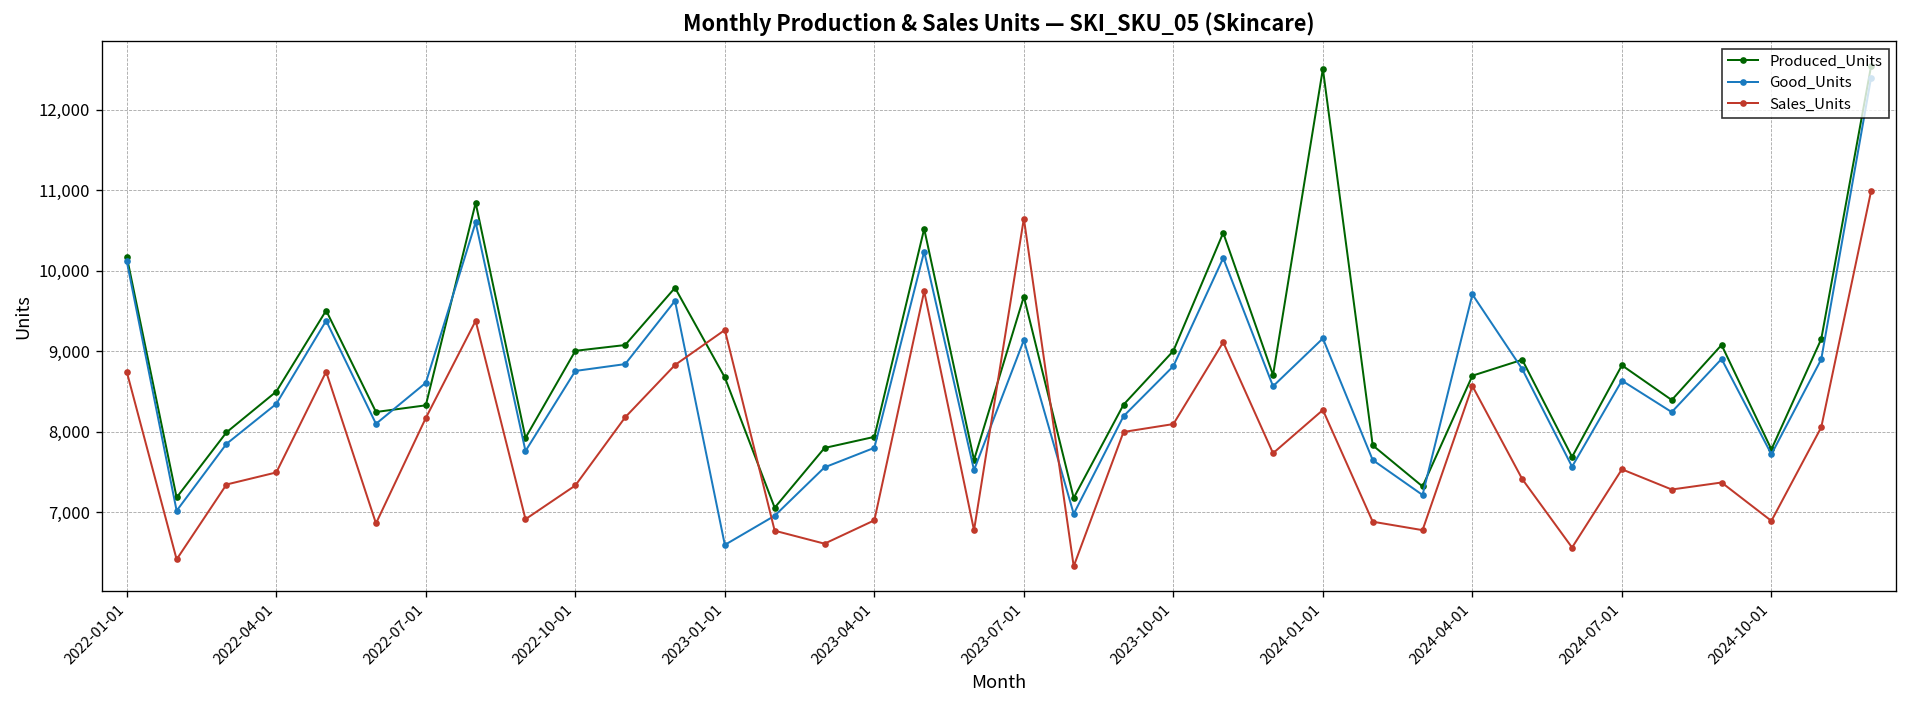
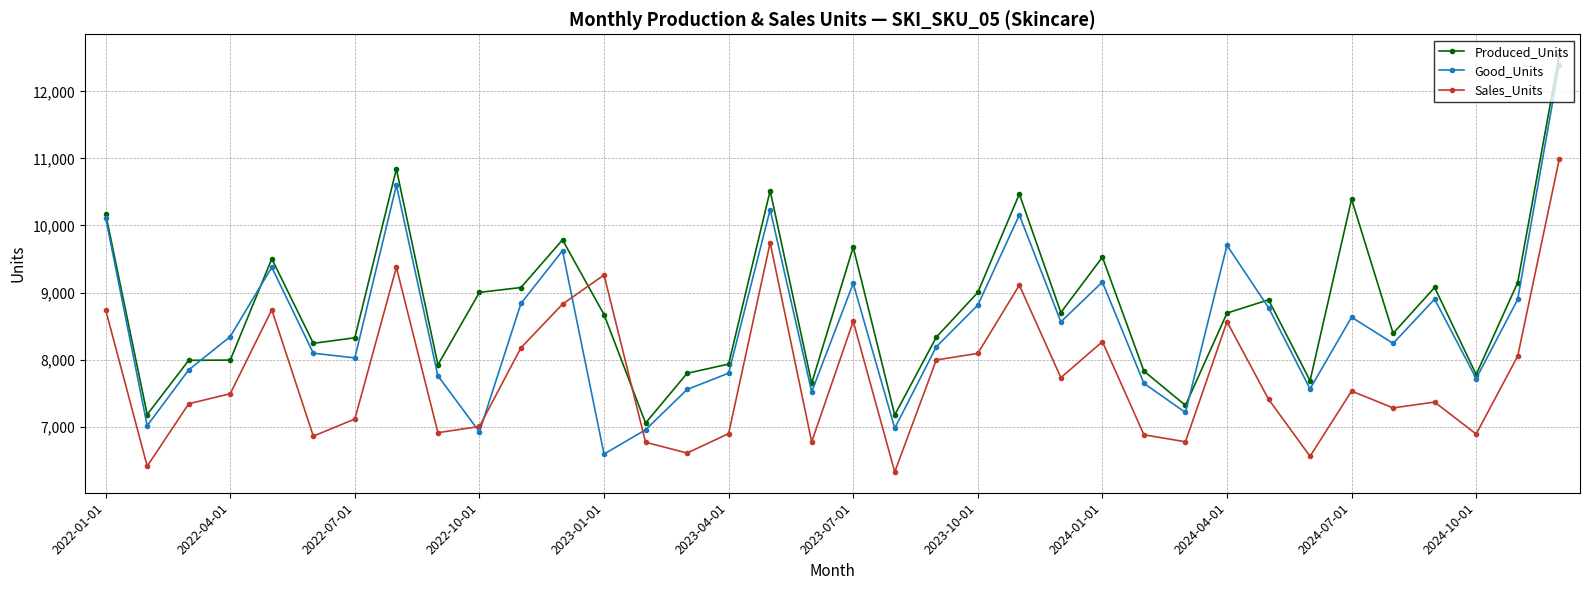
  {
    "Produced_Units": {
      "2022-01-01": "10,200",
-     "2022-04-01": "8,500",
+     "2022-04-01": "8,000",
      "2022-07-01": "8,300",
      "2022-10-01": "9,000",
      "2023-01-01": "8,700",
      "2023-04-01": "7,900",
      "2023-07-01": "9,700",
      "2023-10-01": "9,000",
-     "2024-01-01": "12,500",
+     "2024-01-01": "9,500",
      "2024-04-01": "8,700",
-     "2024-07-01": "8,800",
+     "2024-07-01": "10,400",
      "2024-10-01": "7,800"
    },
    "Good_Units": {
      "2022-01-01": "10,100",
      "2022-04-01": "8,300",
-     "2022-07-01": "8,600",
-     "2022-10-01": "8,800",
+     "2022-07-01": "8,000",
+     "2022-10-01": "6,900",
      "2023-01-01": "6,600",
      "2023-04-01": "7,800",
      "2023-07-01": "9,100",
      "2023-10-01": "8,800",
      "2024-01-01": "9,200",
      "2024-04-01": "9,700",
      "2024-07-01": "8,600",
      "2024-10-01": "7,700"
    },
    "Sales_Units": {
      "2022-01-01": "8,700",
      "2022-04-01": "7,500",
-     "2022-07-01": "8,200",
-     "2022-10-01": "7,300",
+     "2022-07-01": "7,100",
+     "2022-10-01": "7,000",
      "2023-01-01": "9,300",
      "2023-04-01": "6,900",
-     "2023-07-01": "10,600",
+     "2023-07-01": "8,600",
      "2023-10-01": "8,100",
      "2024-01-01": "8,300",
      "2024-04-01": "8,600",
      "2024-07-01": "7,500",
      "2024-10-01": "6,900"
    }
  }
